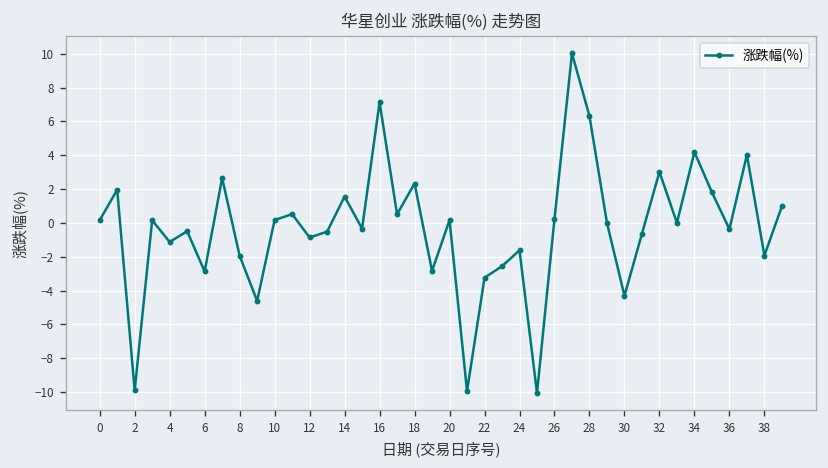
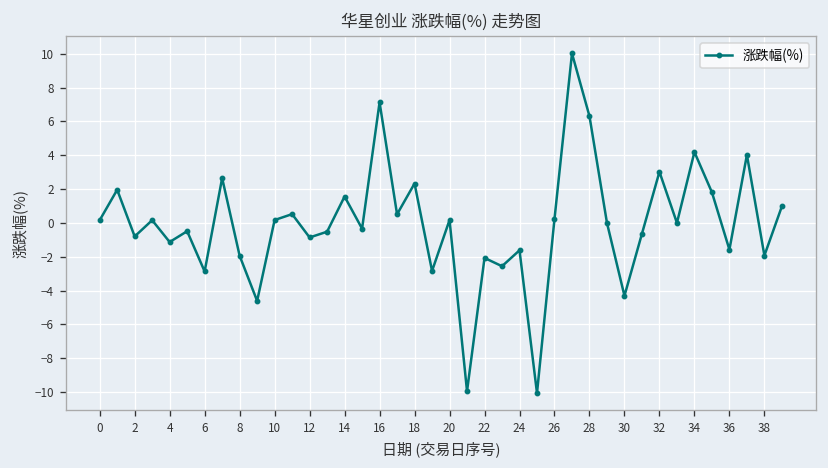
  {
    "0": 0.2,
-   "2": -9.9,
+   "2": -0.8,
    "4": -1.1,
    "6": -2.9,
    "8": -1.9,
    "10": 0.2,
    "12": -0.9,
    "14": 1.6,
    "16": 7.1,
    "18": 2.3,
    "20": 0.2,
-   "22": -3.2,
+   "22": -2.1,
    "24": -1.6,
    "26": 0.2,
    "28": 6.3,
    "30": -4.3,
    "32": 3.0,
    "34": 4.2,
-   "36": -0.4,
+   "36": -1.6,
    "38": -1.9
  }
